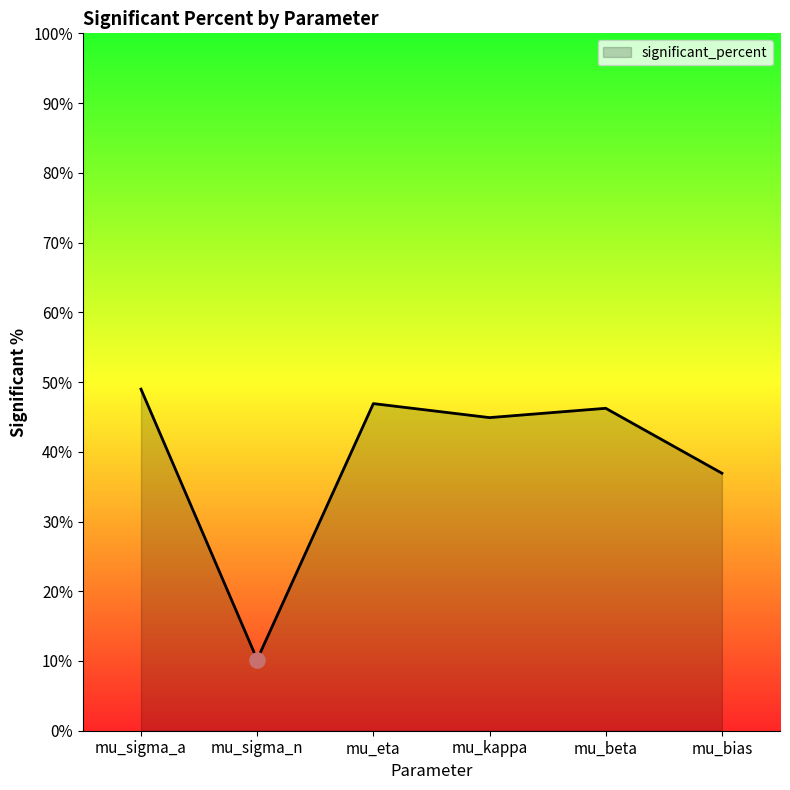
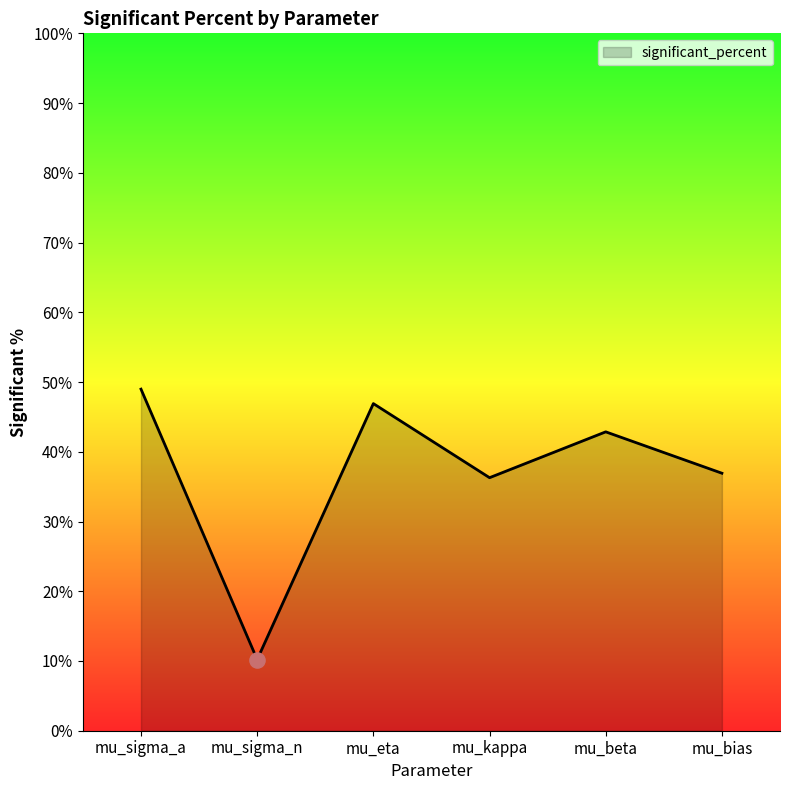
  {
    "significant_percent": {
      "mu_sigma_a": "49%",
      "mu_eta": "47%",
-     "mu_kappa": "45%",
-     "mu_beta": "46%",
+     "mu_kappa": "36%",
+     "mu_beta": "43%",
      "mu_bias": "37%"
    }
  }
